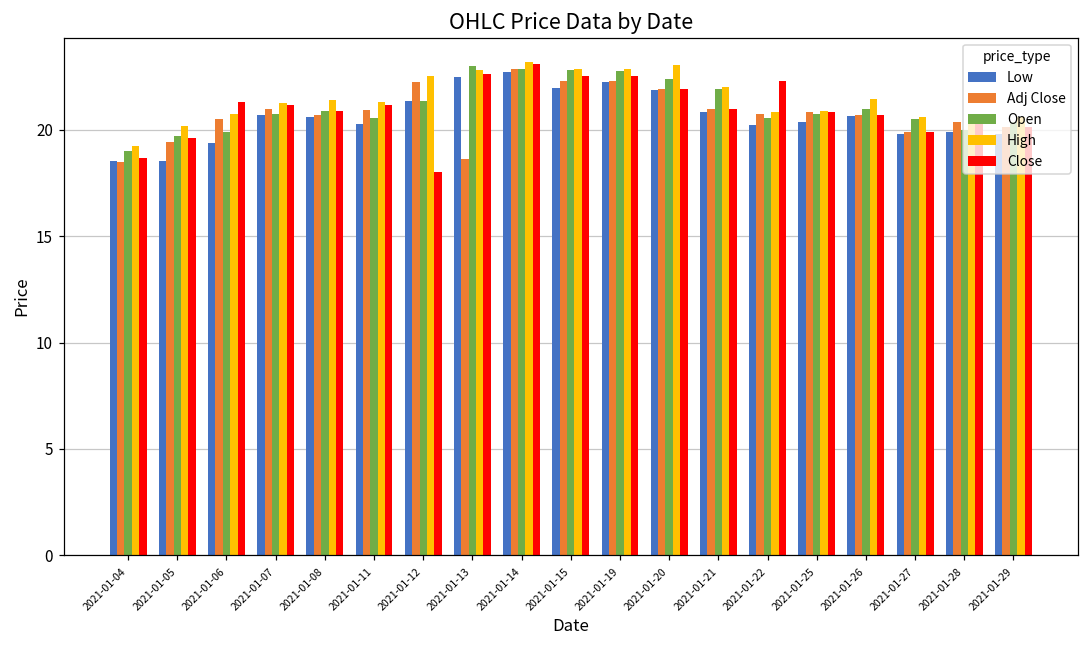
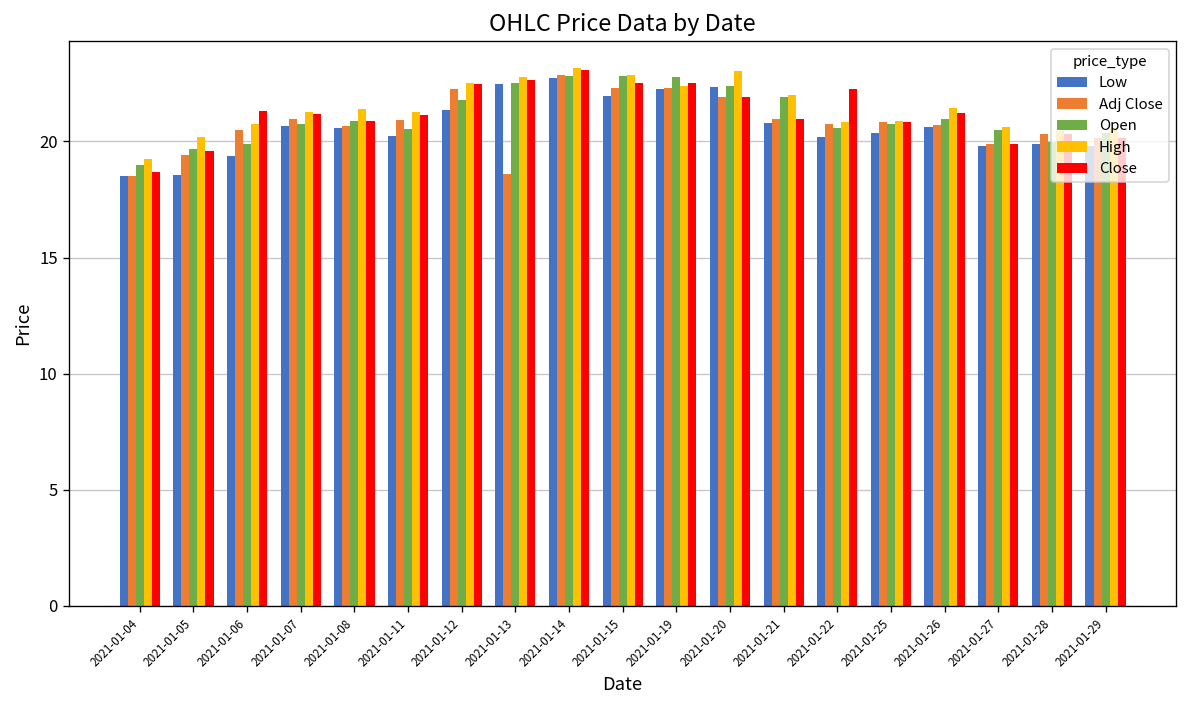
  {
    "Low": {
      "2021-01-04": 18.5,
      "2021-01-05": 18.5,
      "2021-01-06": 19.4,
      "2021-01-07": 20.7,
      "2021-01-08": 20.6,
      "2021-01-11": 20.3,
      "2021-01-12": 21.3,
      "2021-01-13": 22.5,
      "2021-01-14": 22.7,
      "2021-01-15": 22.0,
      "2021-01-19": 22.3,
-     "2021-01-20": 21.9,
+     "2021-01-20": 22.4,
      "2021-01-21": 20.8,
      "2021-01-22": 20.2,
      "2021-01-25": 20.4,
      "2021-01-26": 20.6,
      "2021-01-27": 19.8,
      "2021-01-28": 19.9
    },
    "Adj Close": {
      "2021-01-04": 18.5,
      "2021-01-05": 19.4,
      "2021-01-06": 20.5,
      "2021-01-07": 21.0,
      "2021-01-08": 20.7,
      "2021-01-11": 20.9,
      "2021-01-12": 22.3,
      "2021-01-13": 18.6,
      "2021-01-14": 22.9,
      "2021-01-15": 22.3,
      "2021-01-19": 22.3,
      "2021-01-20": 21.9,
      "2021-01-21": 21.0,
      "2021-01-22": 20.7,
      "2021-01-25": 20.9,
      "2021-01-26": 20.7,
      "2021-01-27": 19.9,
      "2021-01-28": 20.3
    },
    "Open": {
      "2021-01-04": 19.0,
      "2021-01-05": 19.7,
      "2021-01-06": 19.9,
      "2021-01-07": 20.8,
      "2021-01-08": 20.9,
      "2021-01-11": 20.5,
-     "2021-01-12": 21.4,
-     "2021-01-13": 23.0,
+     "2021-01-12": 21.8,
+     "2021-01-13": 22.5,
      "2021-01-14": 22.8,
      "2021-01-15": 22.8,
      "2021-01-19": 22.8,
      "2021-01-20": 22.4,
      "2021-01-21": 21.9,
      "2021-01-22": 20.6,
      "2021-01-25": 20.8,
      "2021-01-26": 21.0,
      "2021-01-27": 20.5
    },
    "High": {
      "2021-01-04": 19.2,
      "2021-01-05": 20.2,
      "2021-01-06": 20.7,
      "2021-01-07": 21.3,
      "2021-01-08": 21.4,
      "2021-01-11": 21.3,
      "2021-01-12": 22.5,
      "2021-01-13": 22.8,
      "2021-01-14": 23.2,
      "2021-01-15": 22.9,
-     "2021-01-19": 22.9,
+     "2021-01-19": 22.4,
      "2021-01-20": 23.0,
      "2021-01-21": 22.0,
      "2021-01-22": 20.8,
      "2021-01-25": 20.9,
      "2021-01-26": 21.4,
      "2021-01-27": 20.6
    },
    "Close": {
      "2021-01-04": 18.7,
      "2021-01-05": 19.6,
      "2021-01-06": 21.3,
      "2021-01-07": 21.2,
      "2021-01-08": 20.9,
      "2021-01-11": 21.1,
-     "2021-01-12": 18.0,
+     "2021-01-12": 22.5,
      "2021-01-13": 22.6,
      "2021-01-14": 23.1,
      "2021-01-15": 22.5,
      "2021-01-19": 22.5,
      "2021-01-20": 21.9,
      "2021-01-21": 21.0,
      "2021-01-22": 22.3,
      "2021-01-25": 20.9,
-     "2021-01-26": 20.7,
+     "2021-01-26": 21.2,
      "2021-01-27": 19.9
    }
  }
